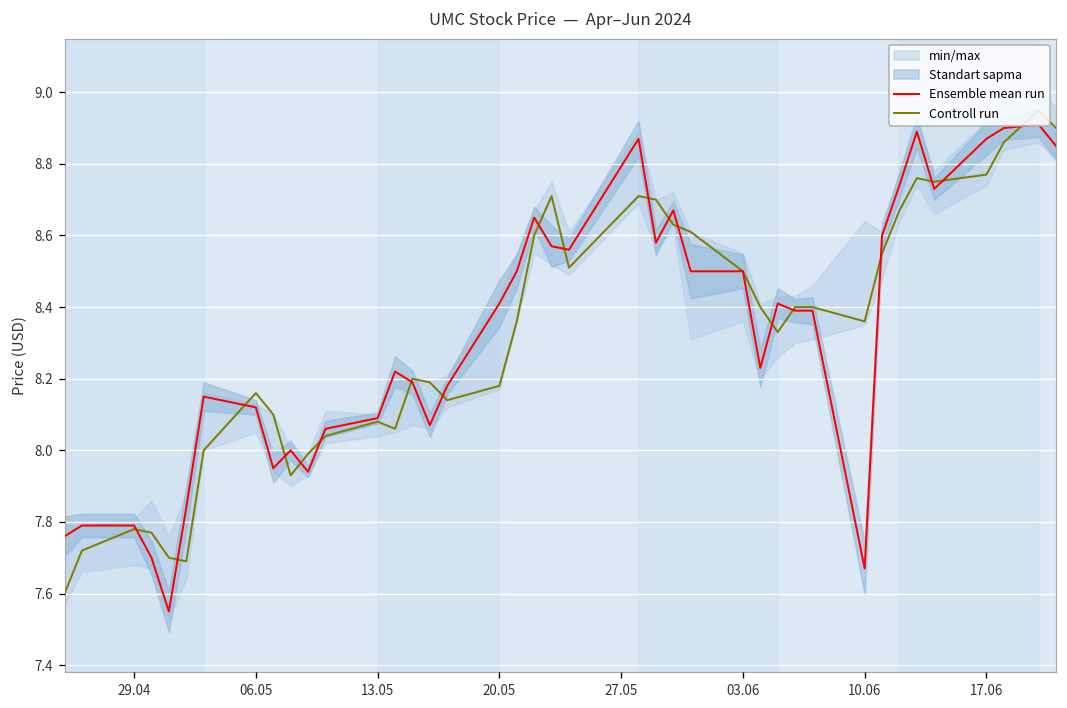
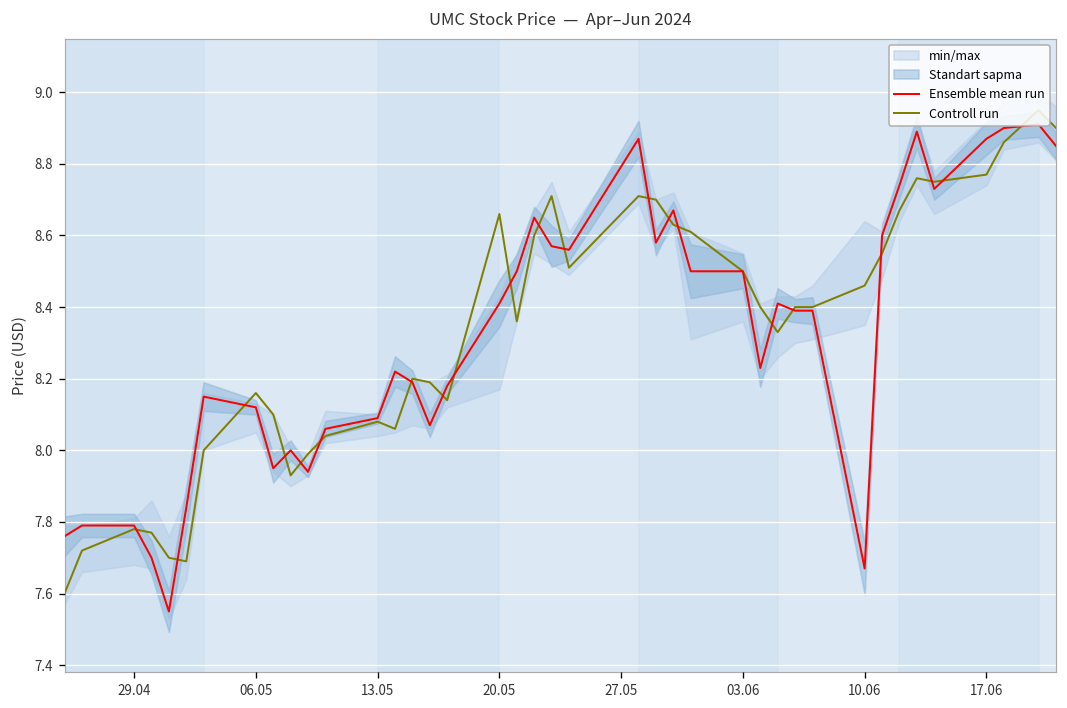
  {
    "Ensemble mean run": {
      "29.04": 7.79,
      "06.05": 8.12,
      "13.05": 8.09,
      "20.05": 8.41,
      "10.06": 7.67,
      "17.06": 8.87
    },
    "Controll run": {
      "29.04": 7.78,
      "06.05": 8.16,
      "13.05": 8.08,
-     "20.05": 8.18,
-     "10.06": 8.36,
+     "20.05": 8.66,
+     "10.06": 8.46,
      "17.06": 8.77
    }
  }
